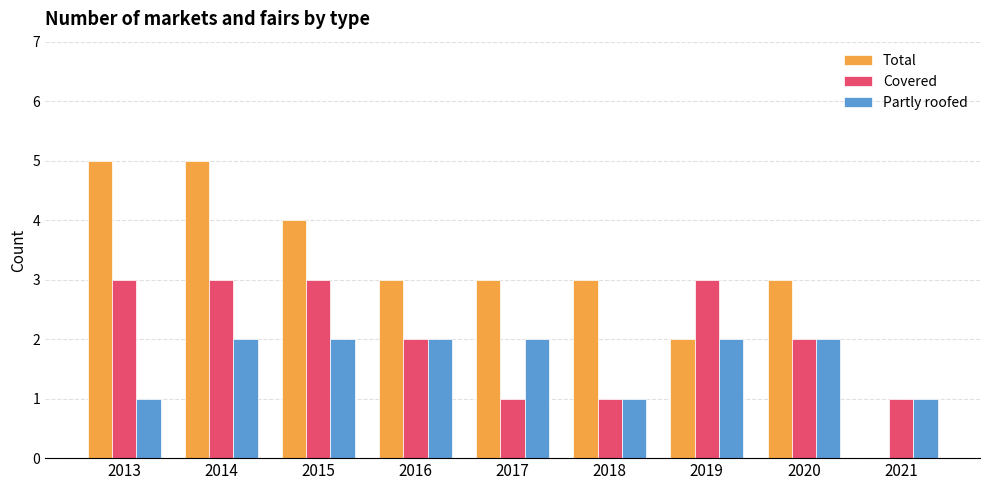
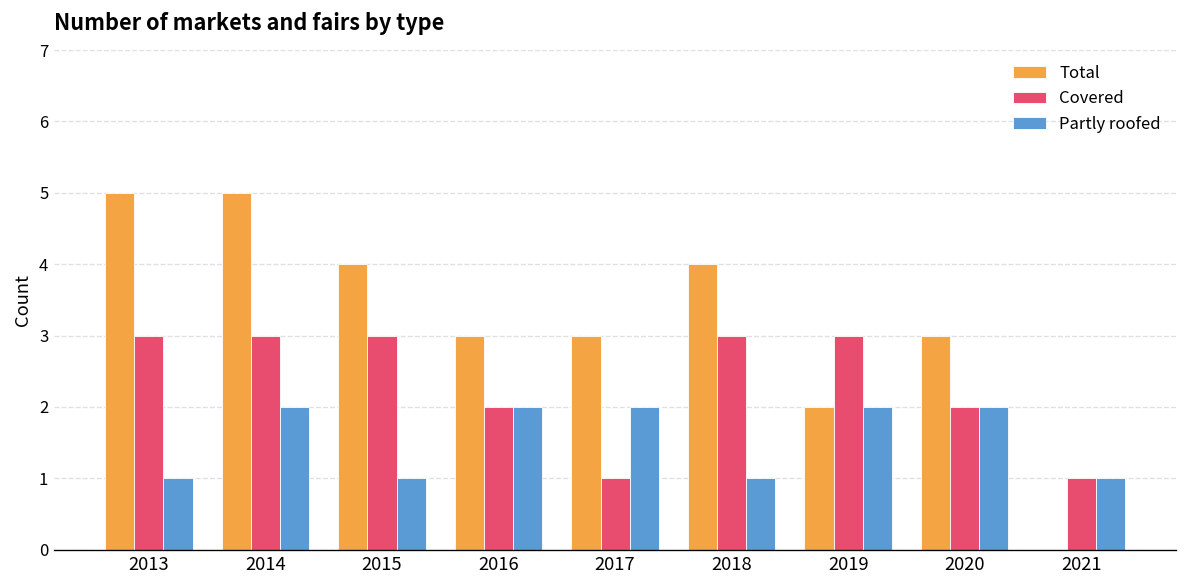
  {
    "Total": {
      "2013": 5,
      "2014": 5,
      "2015": 4,
      "2016": 3,
      "2017": 3,
-     "2018": 3,
+     "2018": 4,
      "2019": 2,
      "2020": 3,
      "2021": 0
    },
    "Covered": {
      "2013": 3,
      "2014": 3,
      "2015": 3,
      "2016": 2,
      "2017": 1,
-     "2018": 1,
+     "2018": 3,
      "2019": 3,
      "2020": 2,
      "2021": 1
    },
    "Partly roofed": {
      "2013": 1,
      "2014": 2,
-     "2015": 2,
+     "2015": 1,
      "2016": 2,
      "2017": 2,
      "2018": 1,
      "2019": 2,
      "2020": 2,
      "2021": 1
    }
  }
